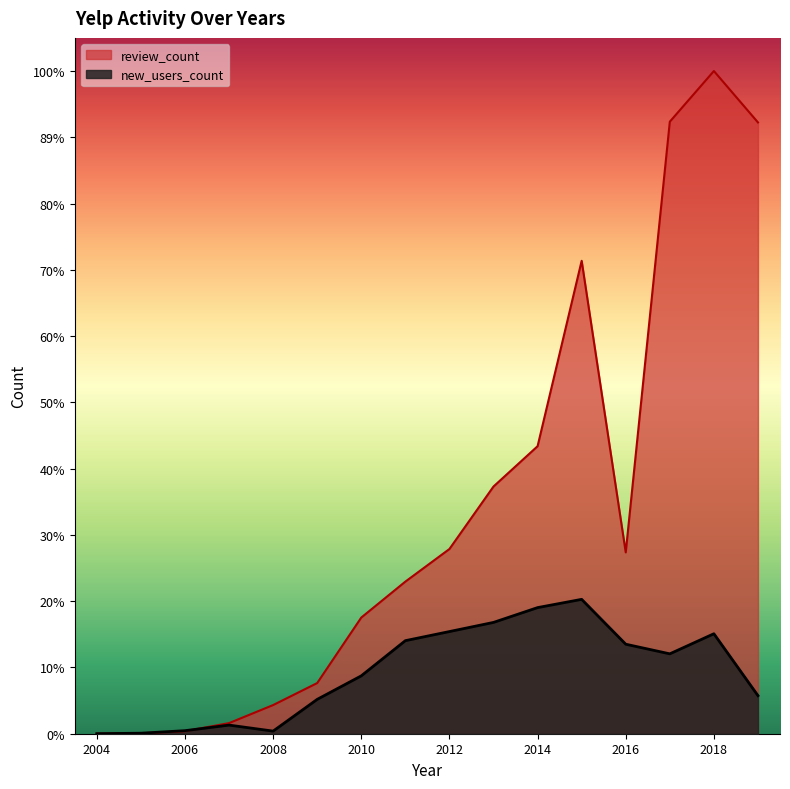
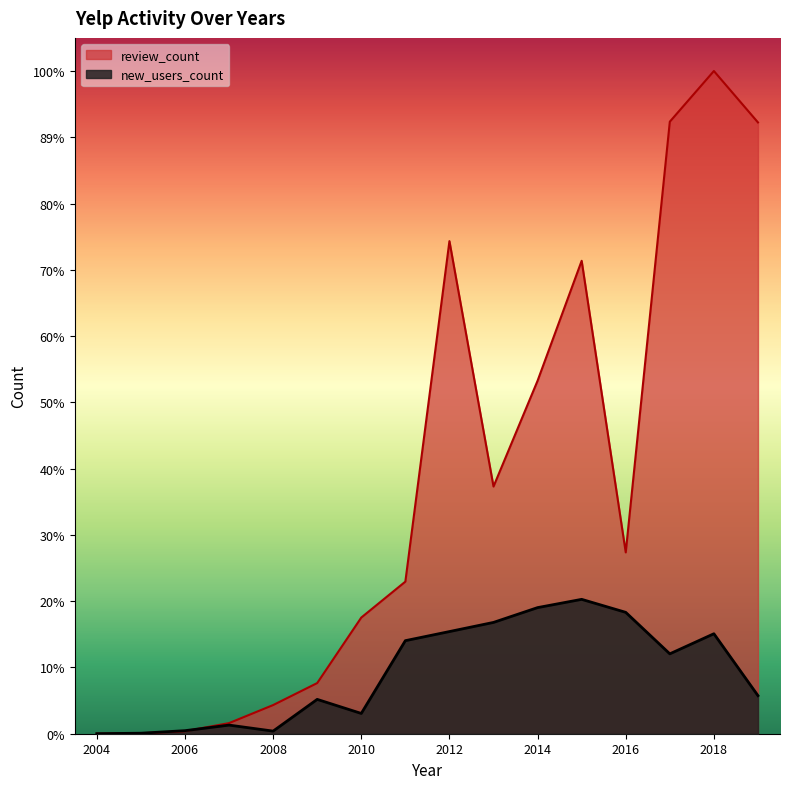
  {
    "review_count": {
      "2008": "4%",
      "2010": "18%",
-     "2012": "28%",
-     "2014": "43%",
+     "2012": "74%",
+     "2014": "53%",
      "2016": "27%",
      "2018": "100%"
    },
    "new_users_count": {
      "2008": "0%",
-     "2010": "9%",
+     "2010": "3%",
      "2012": "15%",
      "2014": "19%",
-     "2016": "14%",
+     "2016": "18%",
      "2018": "15%"
    }
  }
